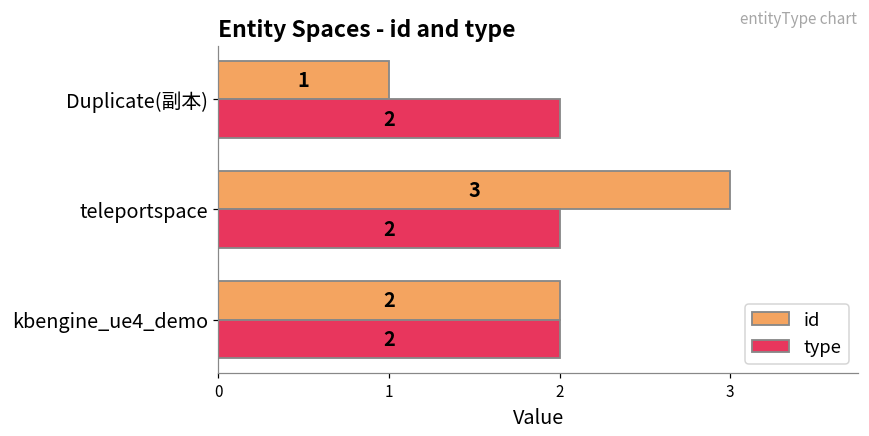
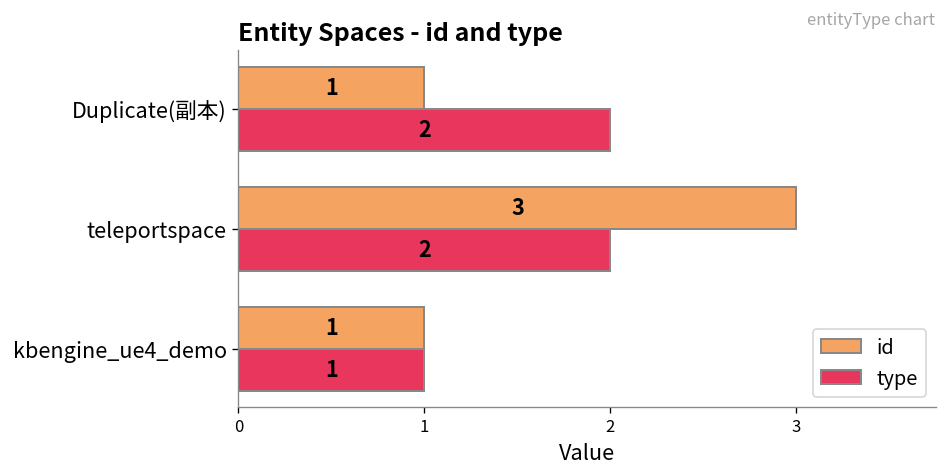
  {
    "id": {
      "Duplicate(副本)": 1,
      "teleportspace": 3,
-     "kbengine_ue4_demo": 2
+     "kbengine_ue4_demo": 1
    },
    "type": {
      "Duplicate(副本)": 2,
      "teleportspace": 2,
-     "kbengine_ue4_demo": 2
+     "kbengine_ue4_demo": 1
    }
  }
